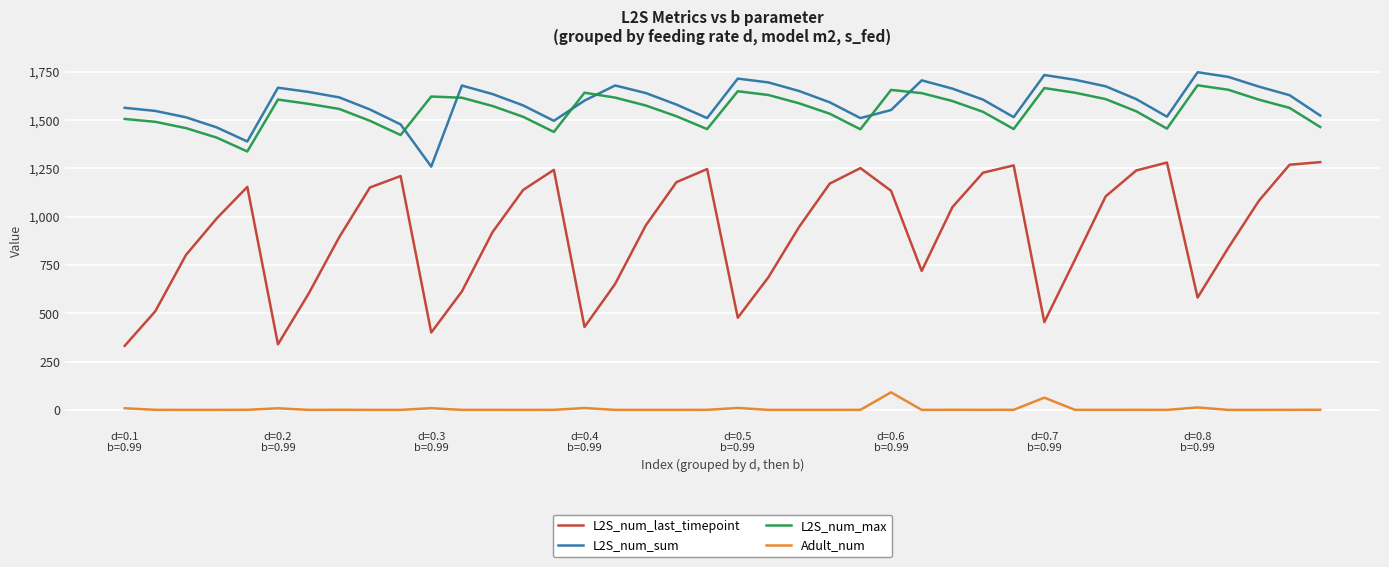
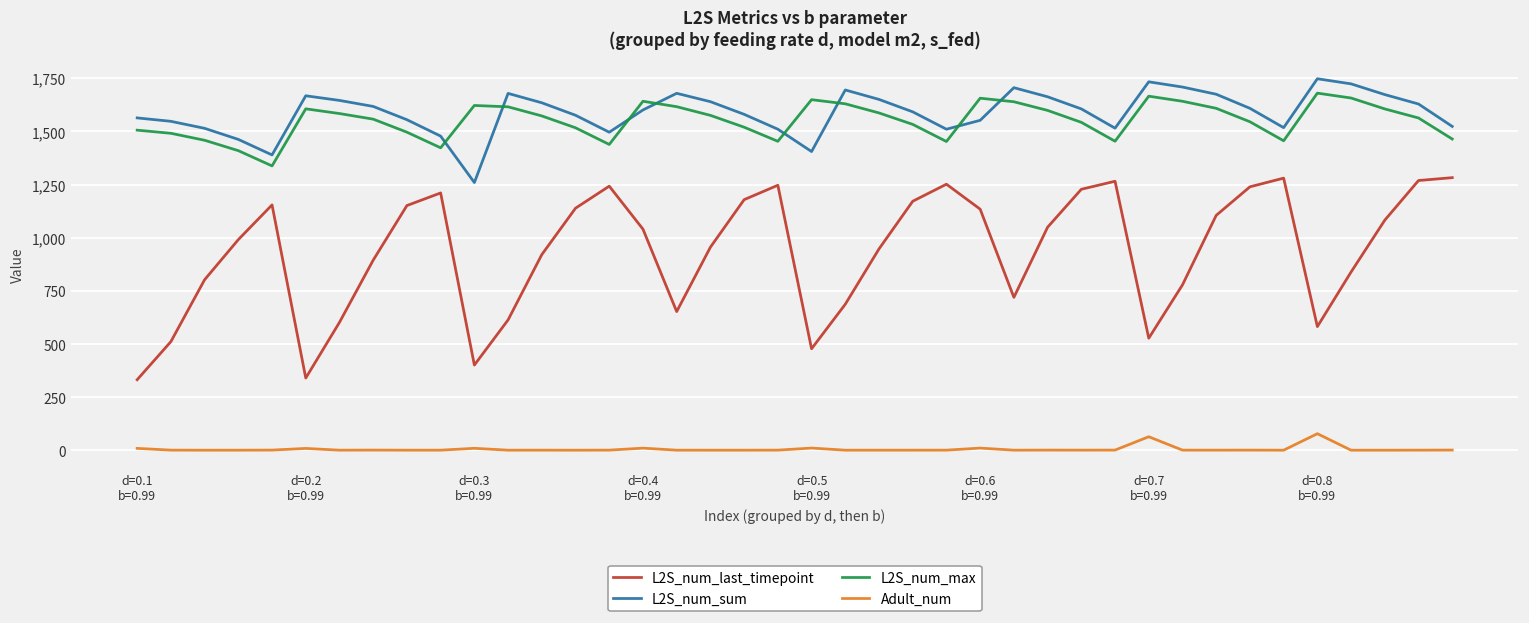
  {
    "L2S_num_last_timepoint": {
      "d=0.1 b=0.99": "330",
      "d=0.2 b=0.99": "340",
      "d=0.3 b=0.99": "400",
-     "d=0.4 b=0.99": "430",
+     "d=0.4 b=0.99": "1,040",
      "d=0.5 b=0.99": "480",
      "d=0.6 b=0.99": "1,130",
-     "d=0.7 b=0.99": "460",
+     "d=0.7 b=0.99": "530",
      "d=0.8 b=0.99": "580"
    },
    "L2S_num_sum": {
      "d=0.1 b=0.99": "1,560",
      "d=0.2 b=0.99": "1,670",
      "d=0.3 b=0.99": "1,260",
      "d=0.4 b=0.99": "1,600",
-     "d=0.5 b=0.99": "1,710",
+     "d=0.5 b=0.99": "1,410",
      "d=0.6 b=0.99": "1,550",
      "d=0.7 b=0.99": "1,730",
      "d=0.8 b=0.99": "1,750"
    },
    "L2S_num_max": {
      "d=0.1 b=0.99": "1,510",
      "d=0.2 b=0.99": "1,610",
      "d=0.3 b=0.99": "1,620",
      "d=0.4 b=0.99": "1,640",
      "d=0.5 b=0.99": "1,650",
      "d=0.6 b=0.99": "1,660",
      "d=0.7 b=0.99": "1,670",
      "d=0.8 b=0.99": "1,680"
    },
    "Adult_num": {
      "d=0.1 b=0.99": "10",
      "d=0.2 b=0.99": "10",
      "d=0.3 b=0.99": "10",
      "d=0.4 b=0.99": "10",
      "d=0.5 b=0.99": "10",
-     "d=0.6 b=0.99": "90",
+     "d=0.6 b=0.99": "10",
      "d=0.7 b=0.99": "60",
-     "d=0.8 b=0.99": "10"
+     "d=0.8 b=0.99": "80"
    }
  }
